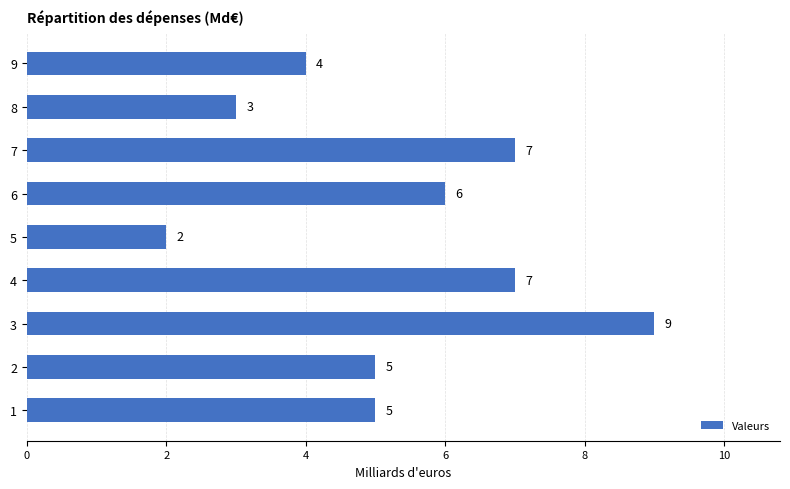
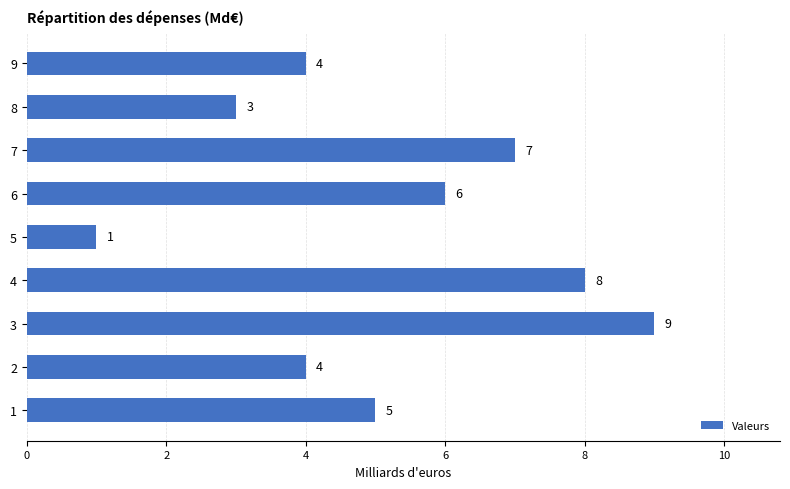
  {
    "9": 4,
    "8": 3,
    "7": 7,
    "6": 6,
-   "5": 2,
-   "4": 7,
+   "5": 1,
+   "4": 8,
    "3": 9,
-   "2": 5,
+   "2": 4,
    "1": 5
  }
